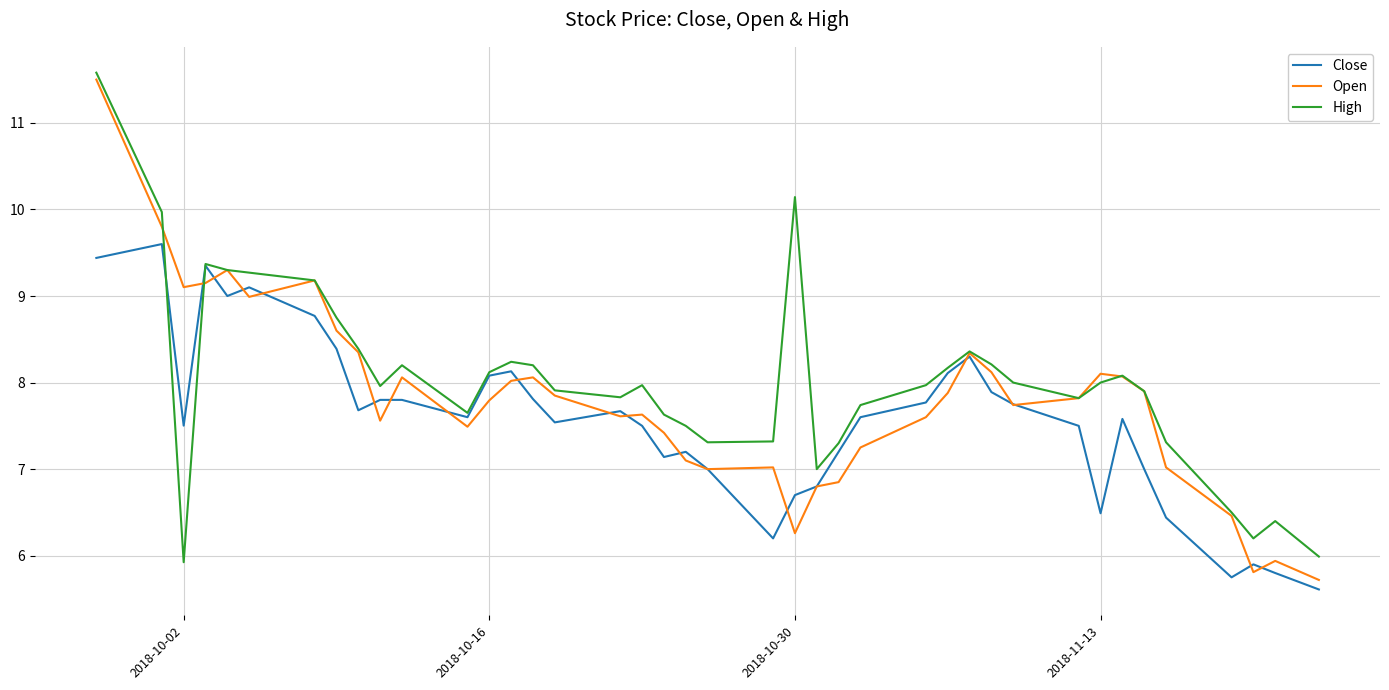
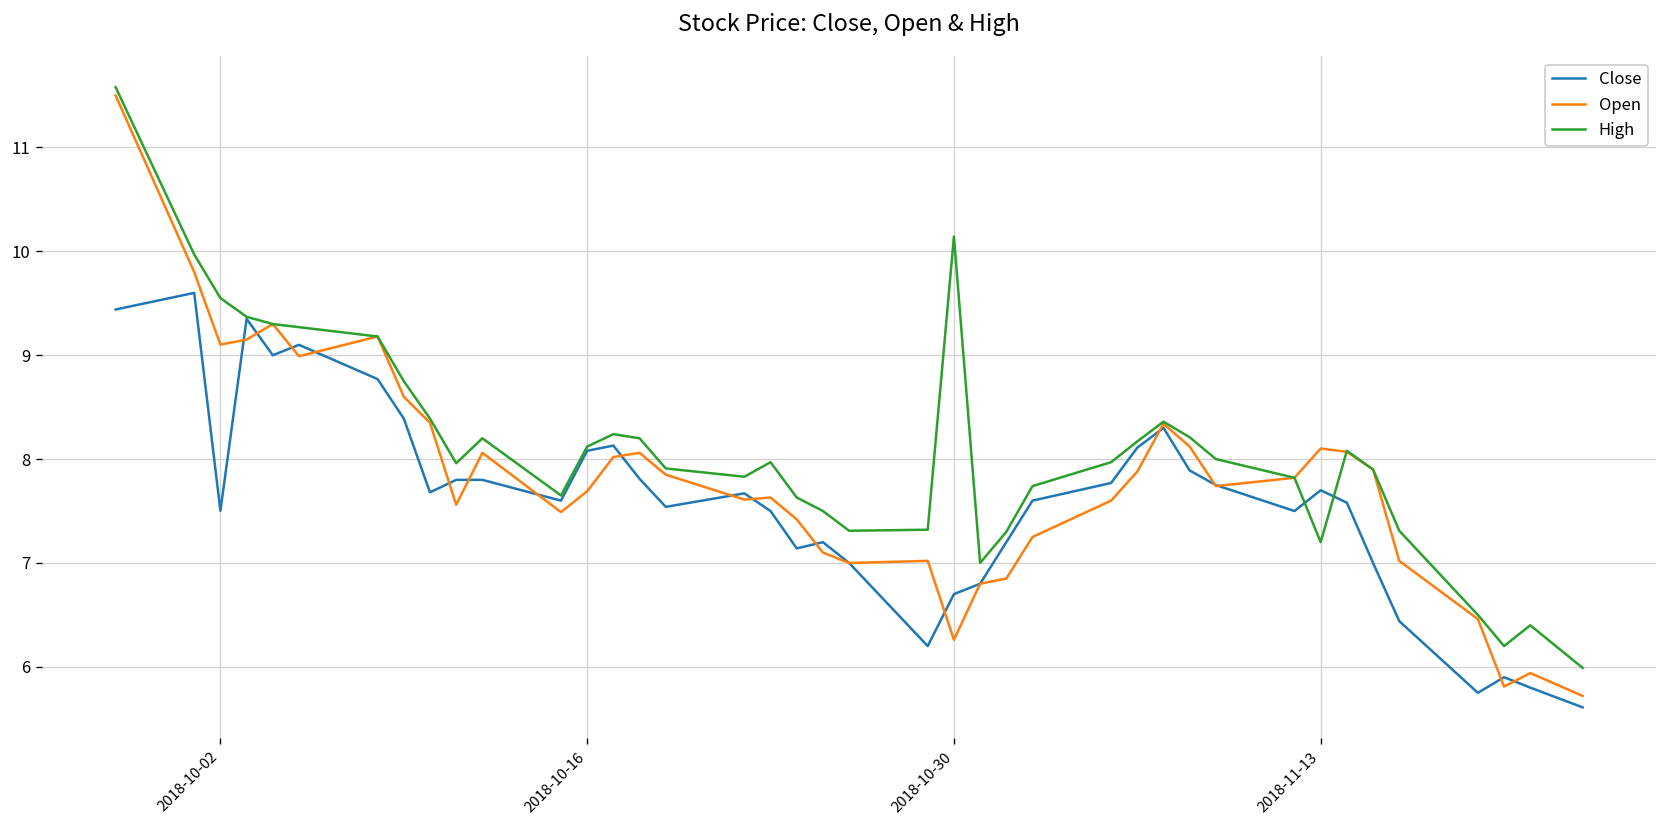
  {
    "Close": {
      "2018-10-02": 7.5,
      "2018-10-16": 8.1,
      "2018-10-30": 6.7,
-     "2018-11-13": 6.5
+     "2018-11-13": 7.7
    },
    "Open": {
      "2018-10-02": 9.1,
-     "2018-10-16": 7.8,
+     "2018-10-16": 7.7,
      "2018-10-30": 6.3,
      "2018-11-13": 8.1
    },
    "High": {
-     "2018-10-02": 5.9,
+     "2018-10-02": 9.6,
      "2018-10-16": 8.1,
      "2018-10-30": 10.1,
-     "2018-11-13": 8.0
+     "2018-11-13": 7.2
    }
  }
